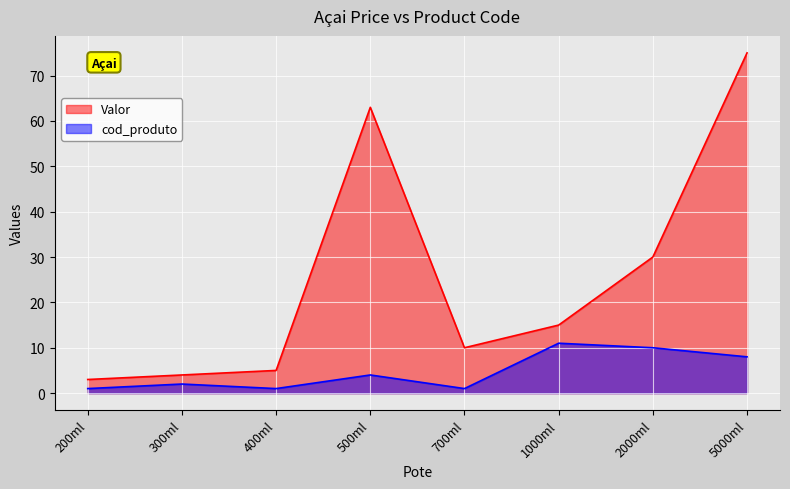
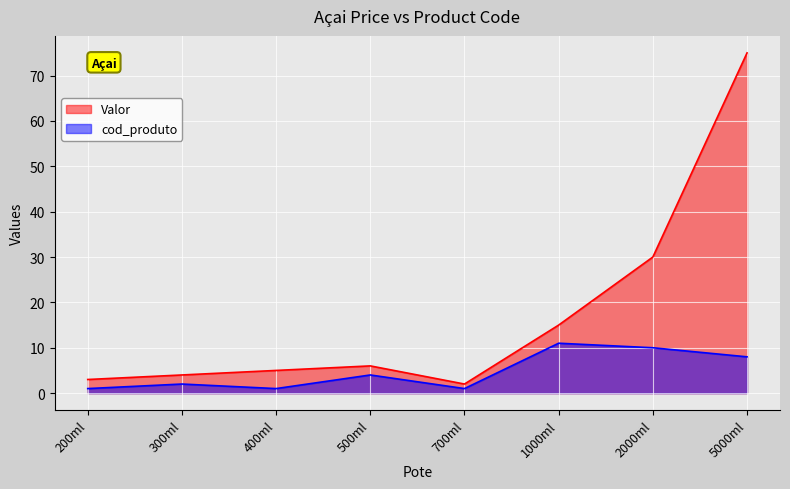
  {
    "Valor": {
      "200ml": 3,
      "300ml": 4,
      "400ml": 5,
-     "500ml": 63,
-     "700ml": 10,
+     "500ml": 6,
+     "700ml": 2,
      "1000ml": 15,
      "2000ml": 30,
      "5000ml": 75
    },
    "cod_produto": {
      "200ml": 1,
      "300ml": 2,
      "400ml": 1,
      "500ml": 4,
      "700ml": 1,
      "1000ml": 11,
      "2000ml": 10,
      "5000ml": 8
    }
  }
